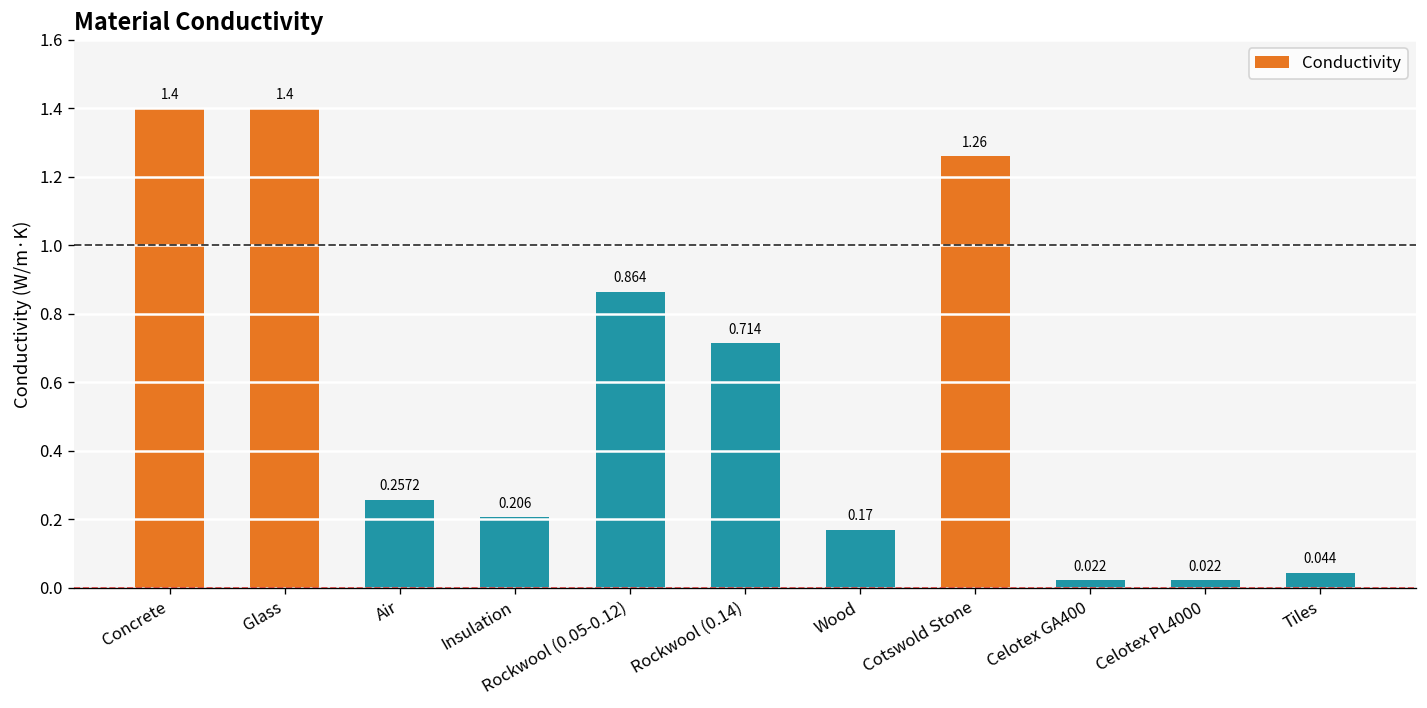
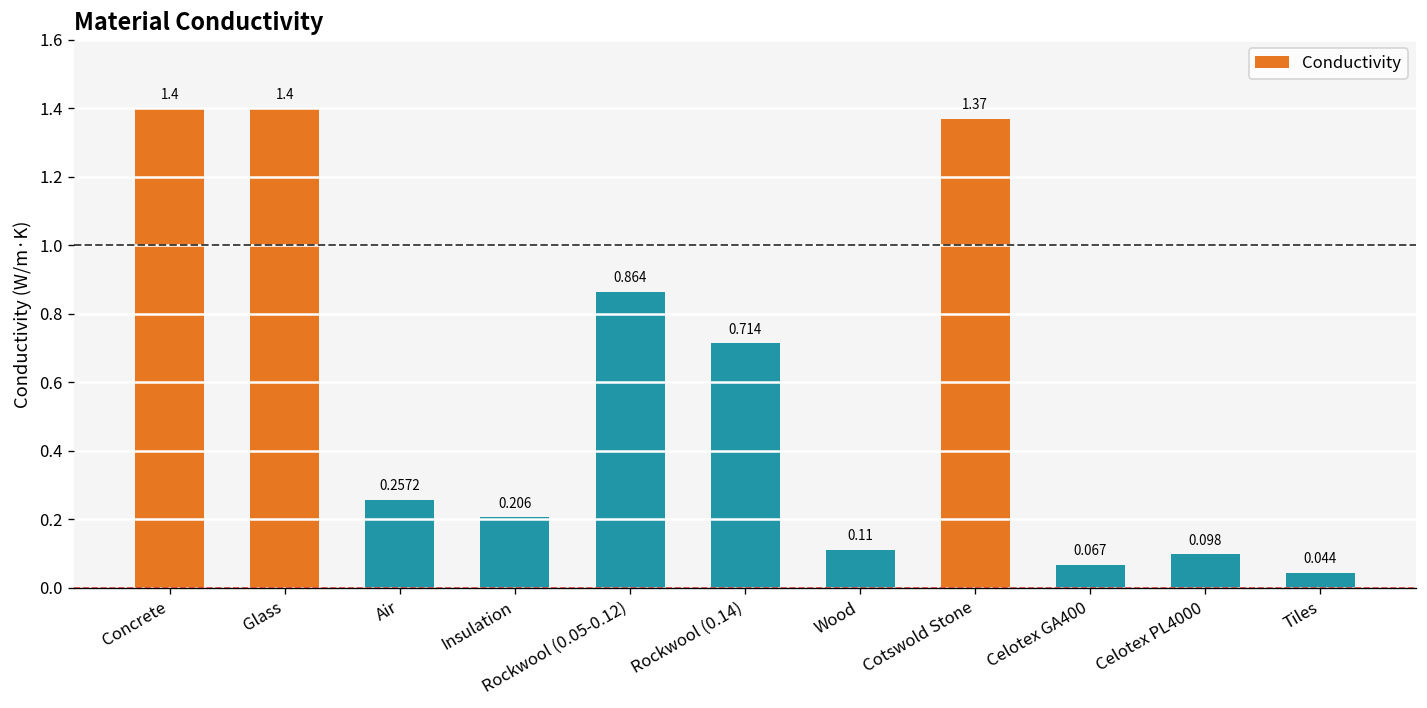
  {
    "Concrete": 1.4,
    "Glass": 1.4,
    "Air": 0.2572,
    "Insulation": 0.206,
    "Rockwool (0.05-0.12)": 0.864,
    "Rockwool (0.14)": 0.714,
-   "Wood": 0.17,
-   "Cotswold Stone": 1.26,
-   "Celotex GA400": 0.022,
-   "Celotex PL4000": 0.022,
+   "Wood": 0.11,
+   "Cotswold Stone": 1.37,
+   "Celotex GA400": 0.067,
+   "Celotex PL4000": 0.098,
    "Tiles": 0.044
  }
